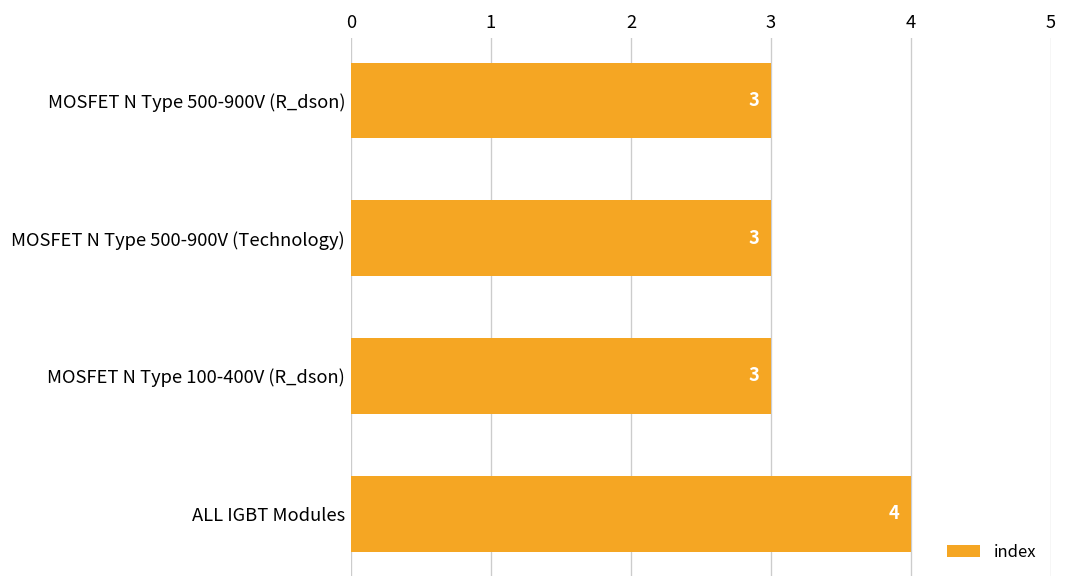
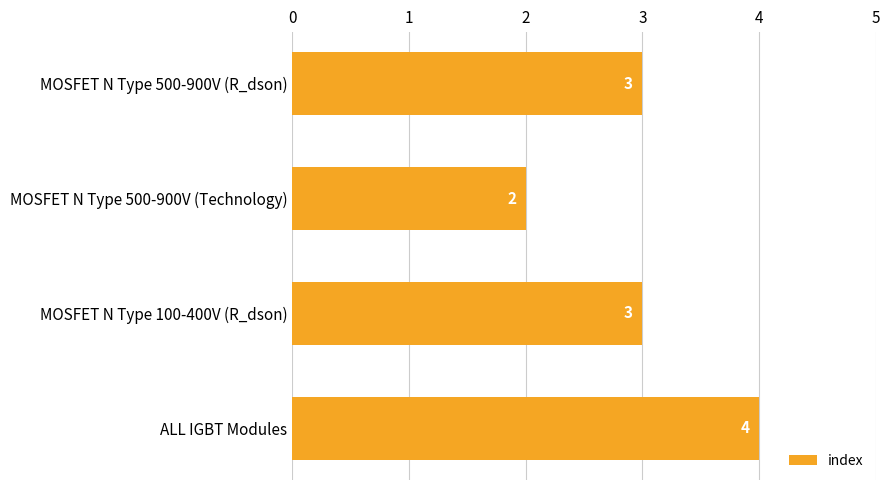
  {
    "MOSFET N Type 500-900V (R_dson)": 3,
-   "MOSFET N Type 500-900V (Technology)": 3,
+   "MOSFET N Type 500-900V (Technology)": 2,
    "MOSFET N Type 100-400V (R_dson)": 3,
    "ALL IGBT Modules": 4
  }
